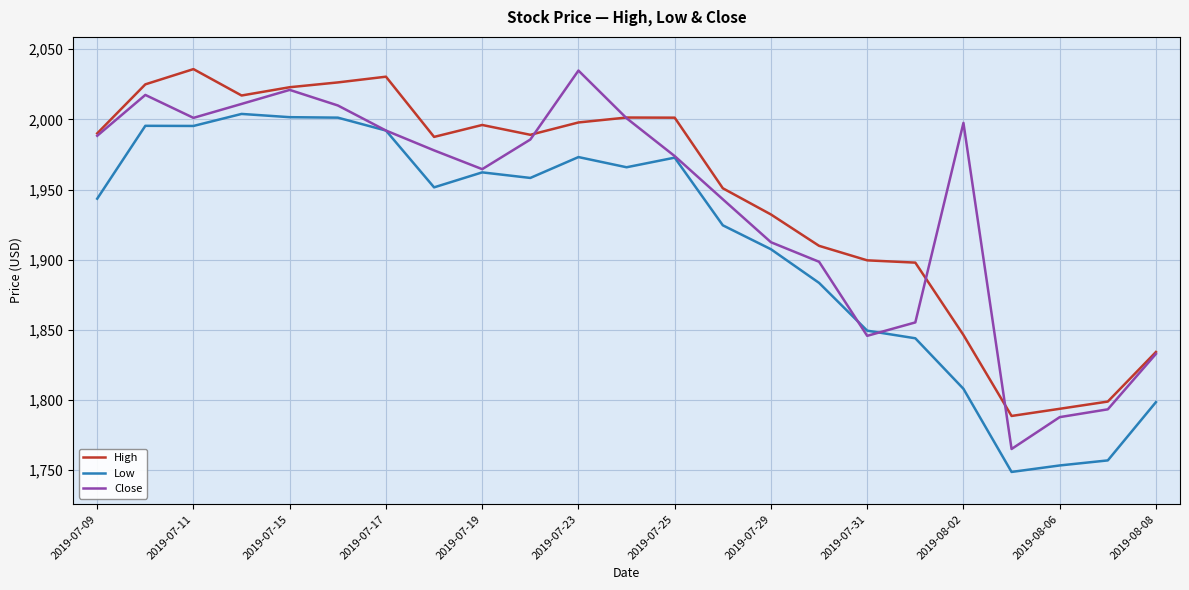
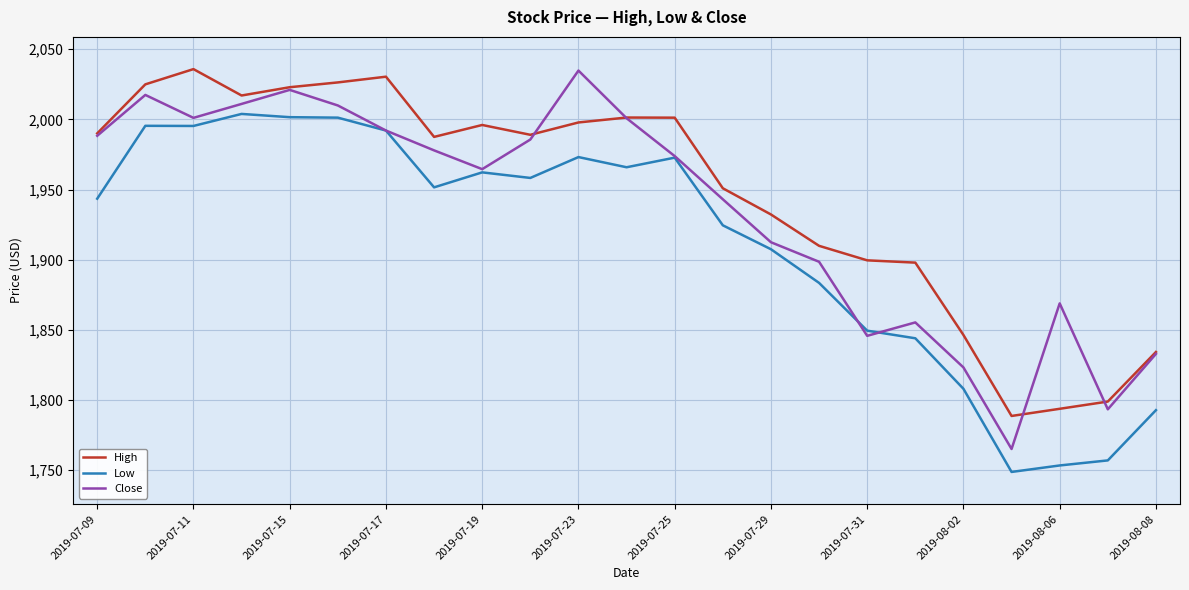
  {
    "High": {
      "2019-07-11": "2,036",
      "2019-07-15": "2,023",
      "2019-07-17": "2,030",
      "2019-07-19": "1,996",
      "2019-07-23": "1,998",
      "2019-07-25": "2,001",
      "2019-07-29": "1,932",
      "2019-07-31": "1,900",
      "2019-08-02": "1,846",
      "2019-08-06": "1,794"
    },
    "Low": {
      "2019-07-09": "1,943",
      "2019-07-11": "1,995",
      "2019-07-15": "2,002",
      "2019-07-19": "1,962",
      "2019-07-23": "1,973",
      "2019-07-29": "1,907",
      "2019-07-31": "1,849",
      "2019-08-02": "1,808",
      "2019-08-06": "1,753",
-     "2019-08-08": "1,799"
+     "2019-08-08": "1,793"
    },
    "Close": {
      "2019-07-11": "2,001",
      "2019-07-15": "2,021",
      "2019-07-19": "1,965",
      "2019-07-23": "2,035",
      "2019-07-29": "1,912",
      "2019-07-31": "1,846",
-     "2019-08-02": "1,997",
-     "2019-08-06": "1,788"
+     "2019-08-02": "1,823",
+     "2019-08-06": "1,869"
    }
  }
